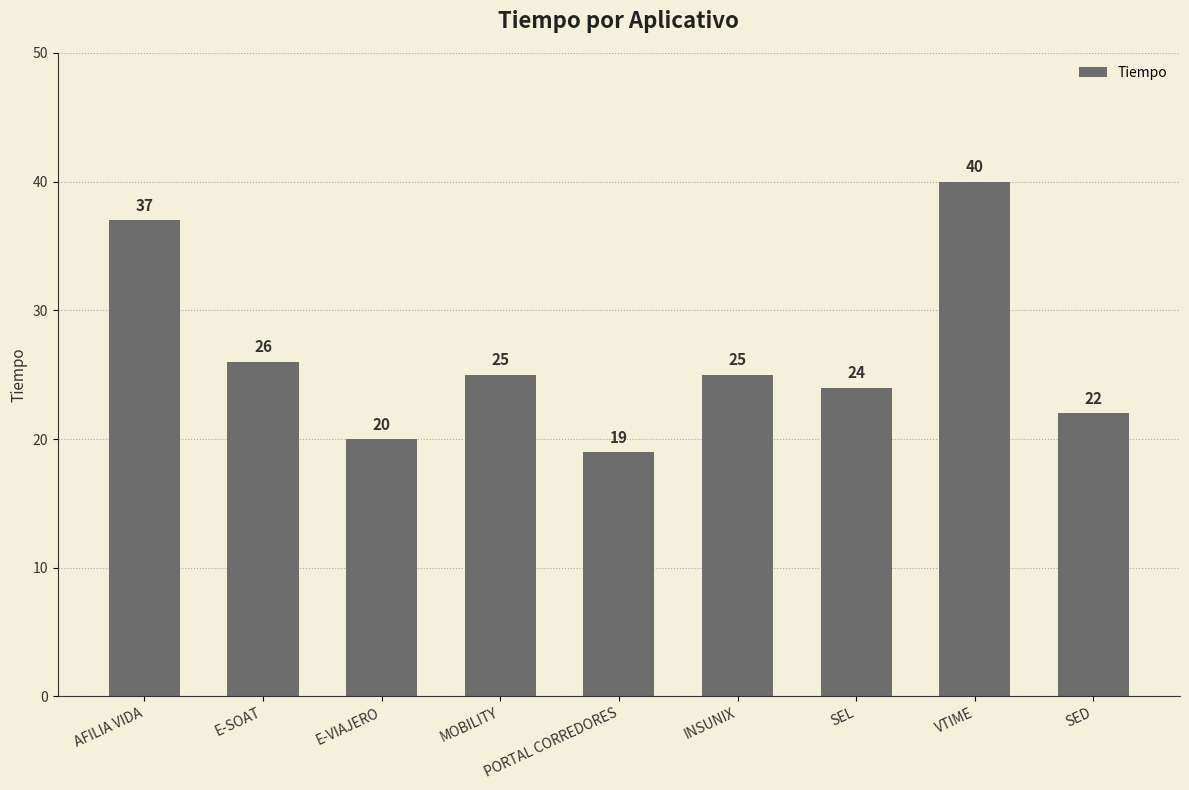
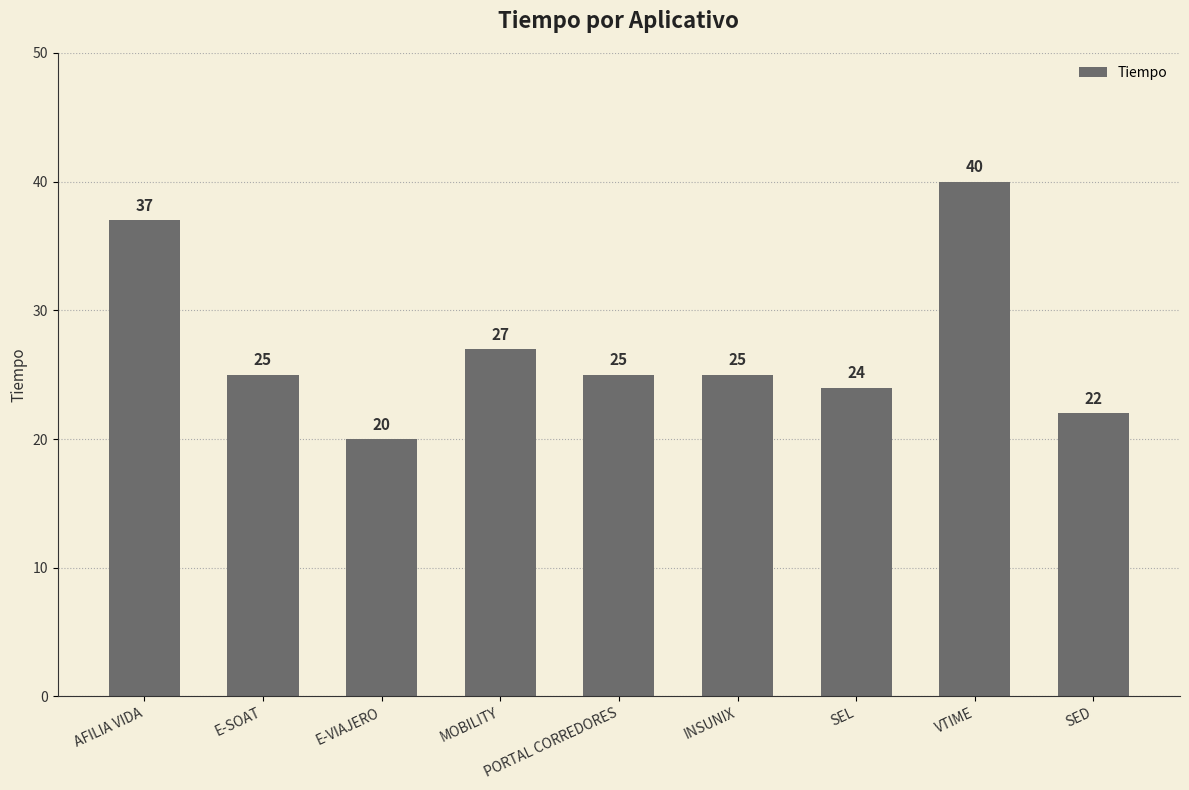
  {
    "AFILIA VIDA": 37,
-   "E-SOAT": 26,
+   "E-SOAT": 25,
    "E-VIAJERO": 20,
-   "MOBILITY": 25,
-   "PORTAL CORREDORES": 19,
+   "MOBILITY": 27,
+   "PORTAL CORREDORES": 25,
    "INSUNIX": 25,
    "SEL": 24,
    "VTIME": 40,
    "SED": 22
  }
